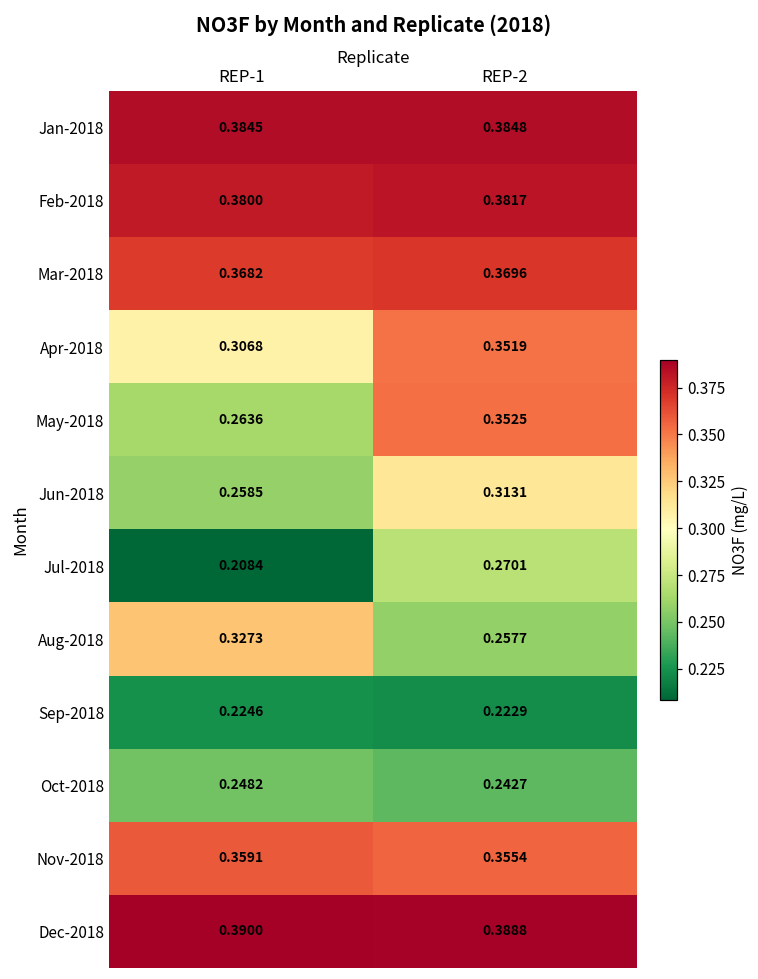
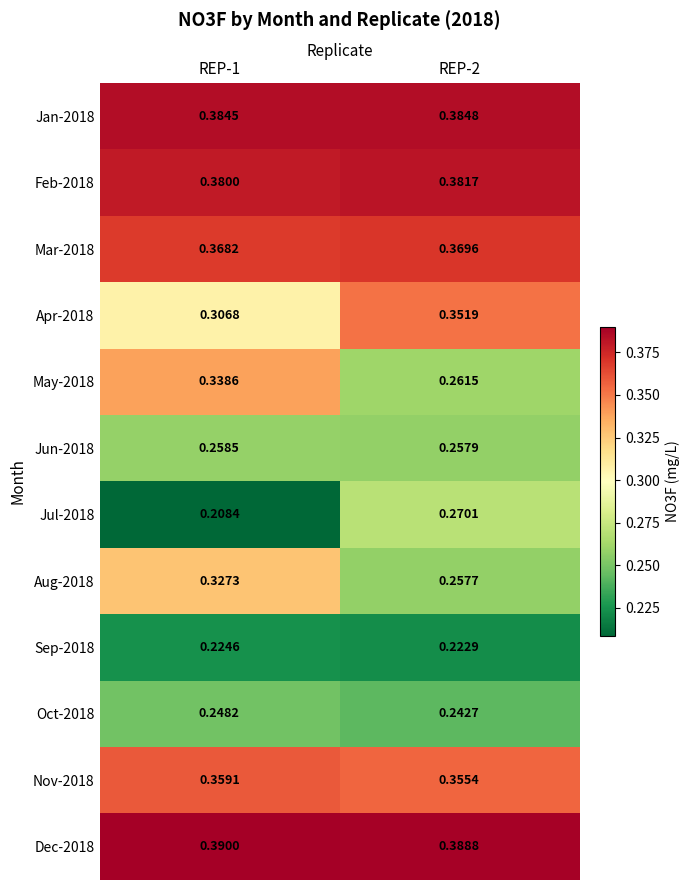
  {
    "Jan-2018": {
      "REP-1": 0.3845,
      "REP-2": 0.3848
    },
    "Feb-2018": {
      "REP-1": 0.3800,
      "REP-2": 0.3817
    },
    "Mar-2018": {
      "REP-1": 0.3682,
      "REP-2": 0.3696
    },
    "Apr-2018": {
      "REP-1": 0.3068,
      "REP-2": 0.3519
    },
    "May-2018": {
-     "REP-1": 0.2636,
-     "REP-2": 0.3525
+     "REP-1": 0.3386,
+     "REP-2": 0.2615
    },
    "Jun-2018": {
      "REP-1": 0.2585,
-     "REP-2": 0.3131
+     "REP-2": 0.2579
    },
    "Jul-2018": {
      "REP-1": 0.2084,
      "REP-2": 0.2701
    },
    "Aug-2018": {
      "REP-1": 0.3273,
      "REP-2": 0.2577
    },
    "Sep-2018": {
      "REP-1": 0.2246,
      "REP-2": 0.2229
    },
    "Oct-2018": {
      "REP-1": 0.2482,
      "REP-2": 0.2427
    },
    "Nov-2018": {
      "REP-1": 0.3591,
      "REP-2": 0.3554
    },
    "Dec-2018": {
      "REP-1": 0.3900,
      "REP-2": 0.3888
    }
  }
